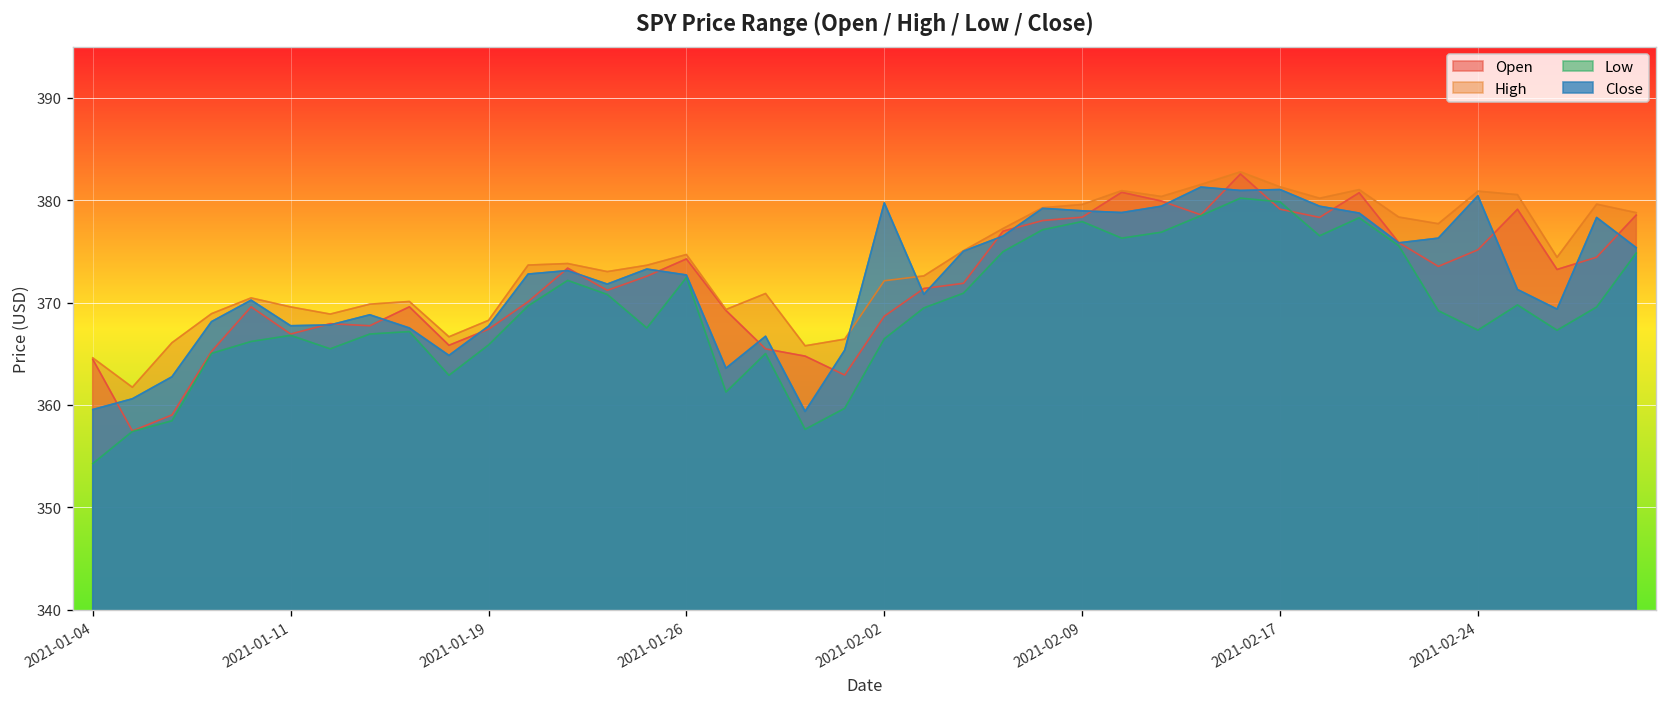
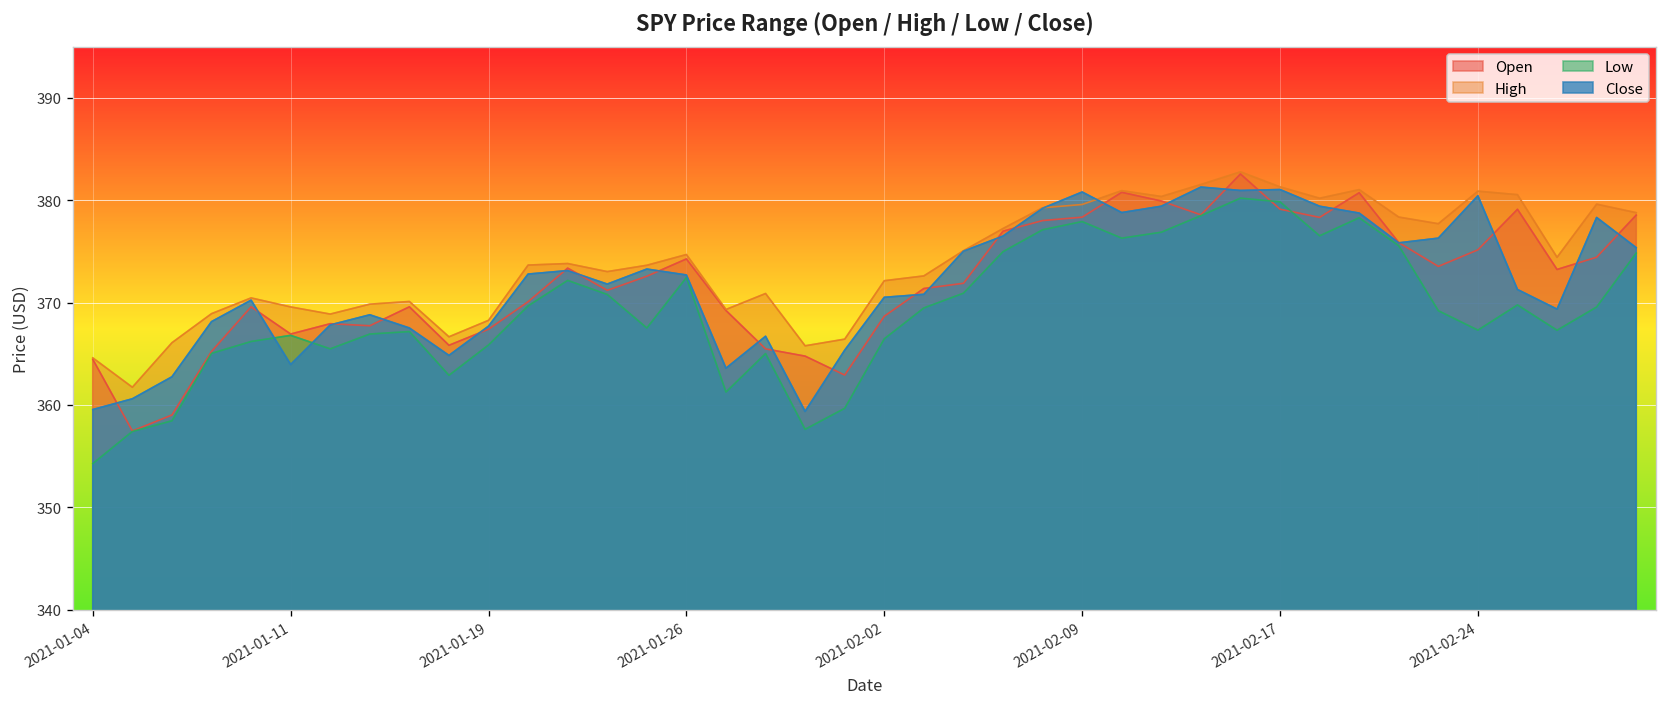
  {
    "Low": {
      "2021-01-04": 354,
      "2021-01-19": 366,
      "2021-02-02": 366,
      "2021-02-09": 378,
      "2021-02-17": 380,
      "2021-02-24": 367
    },
    "Close": {
      "2021-01-04": 360,
-     "2021-01-11": 368,
+     "2021-01-11": 364,
      "2021-01-19": 368,
-     "2021-02-02": 380,
-     "2021-02-09": 379,
+     "2021-02-02": 371,
+     "2021-02-09": 381,
      "2021-02-24": 380
    }
  }
